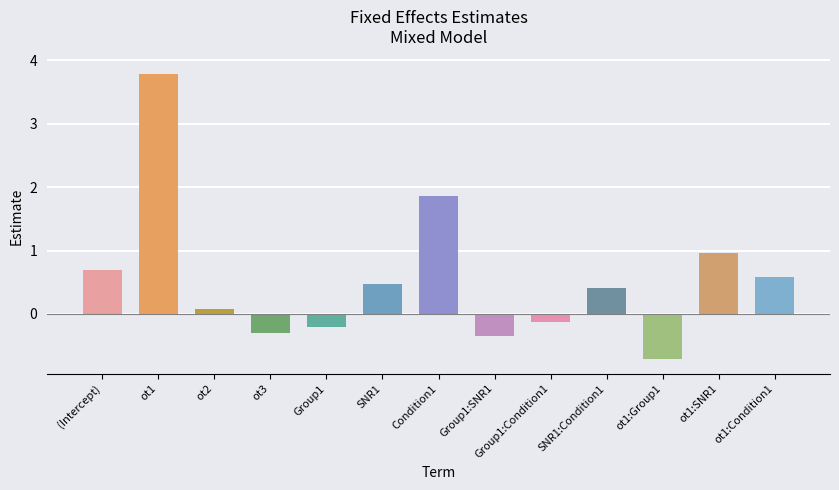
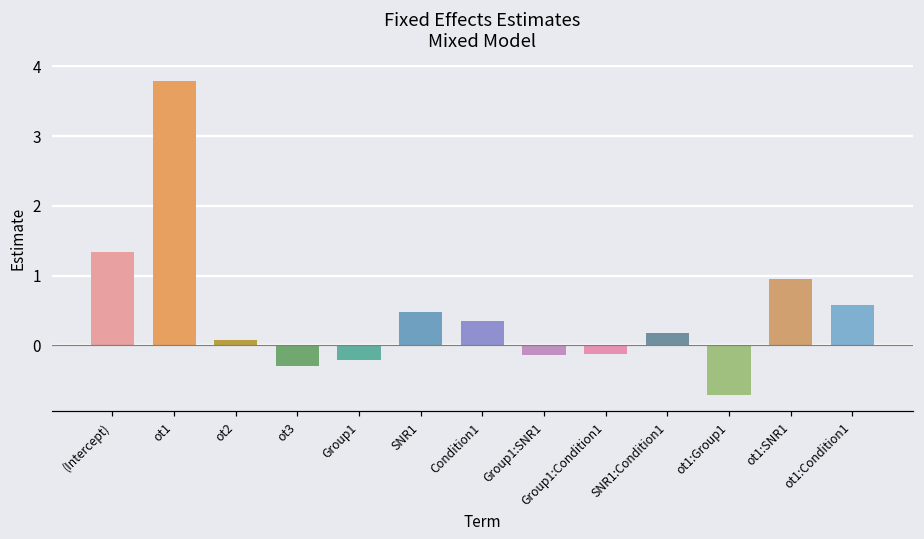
  {
-   "(Intercept)": 0.7,
+   "(Intercept)": 1.3,
    "ot1": 3.8,
    "ot2": 0.1,
    "ot3": -0.3,
    "Group1": -0.2,
    "SNR1": 0.5,
-   "Condition1": 1.9,
-   "Group1:SNR1": -0.4,
+   "Condition1": 0.4,
+   "Group1:SNR1": -0.1,
    "Group1:Condition1": -0.1,
-   "SNR1:Condition1": 0.4,
+   "SNR1:Condition1": 0.2,
    "ot1:Group1": -0.7,
    "ot1:SNR1": 1.0,
    "ot1:Condition1": 0.6
  }
